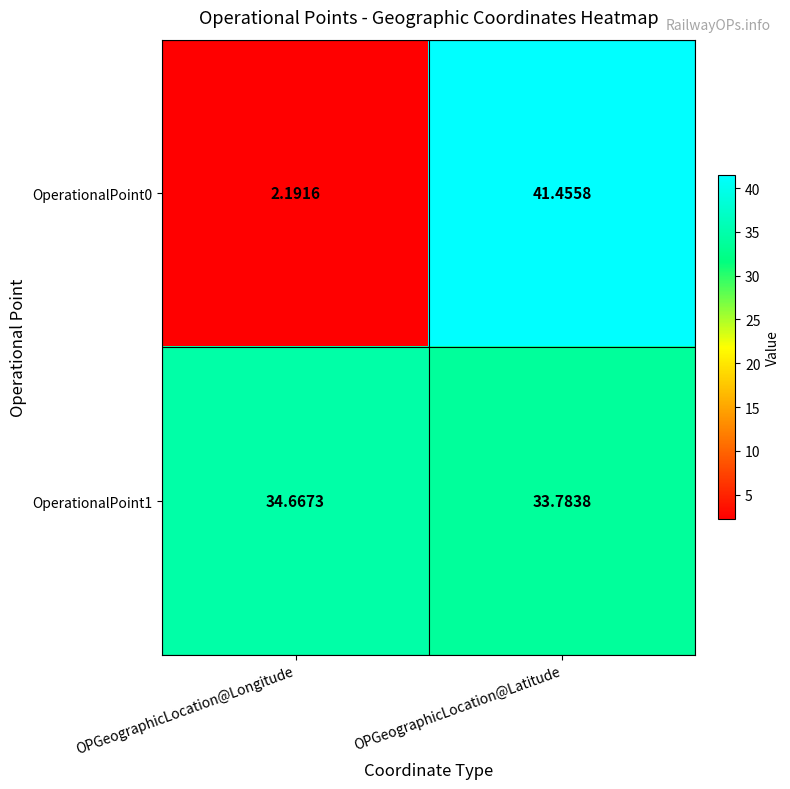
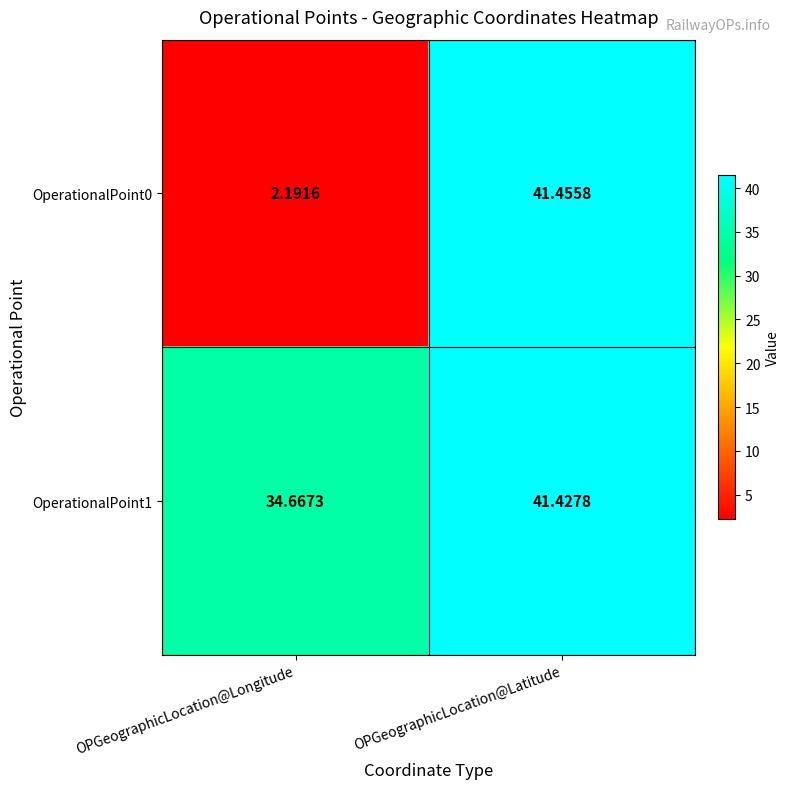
  {
    "OperationalPoint0": {
      "OPGeographicLocation@Longitude": 2.1916,
      "OPGeographicLocation@Latitude": 41.4558
    },
    "OperationalPoint1": {
      "OPGeographicLocation@Longitude": 34.6673,
-     "OPGeographicLocation@Latitude": 33.7838
+     "OPGeographicLocation@Latitude": 41.4278
    }
  }
